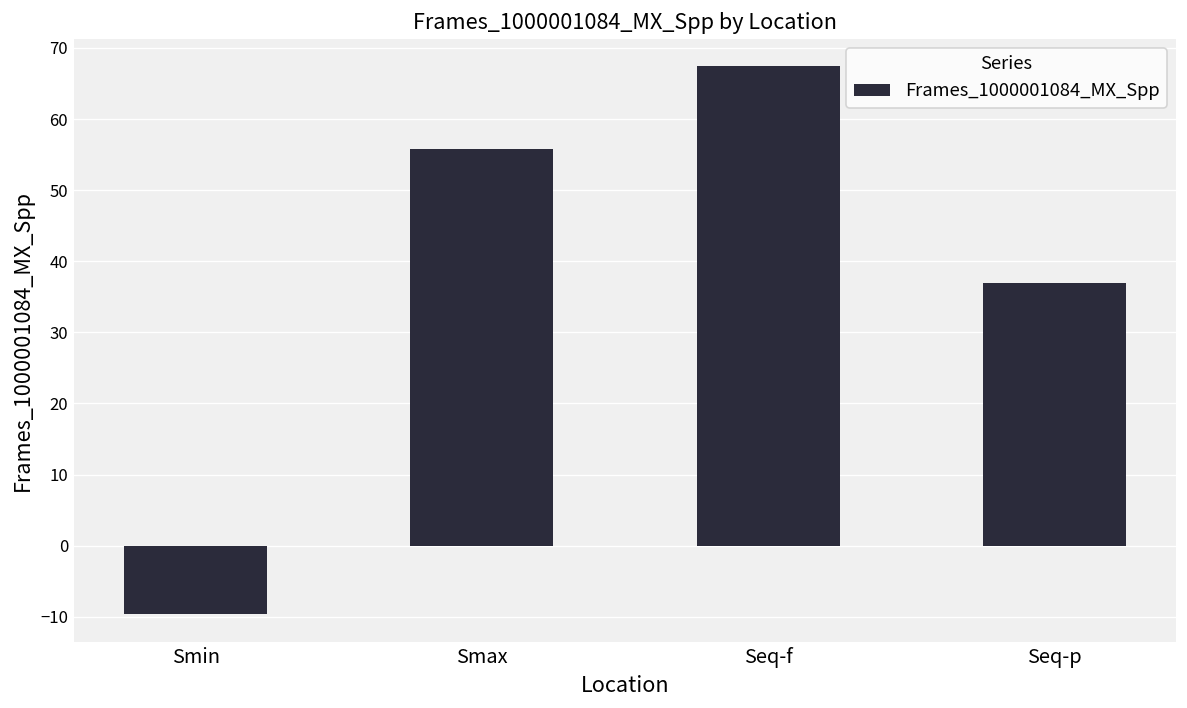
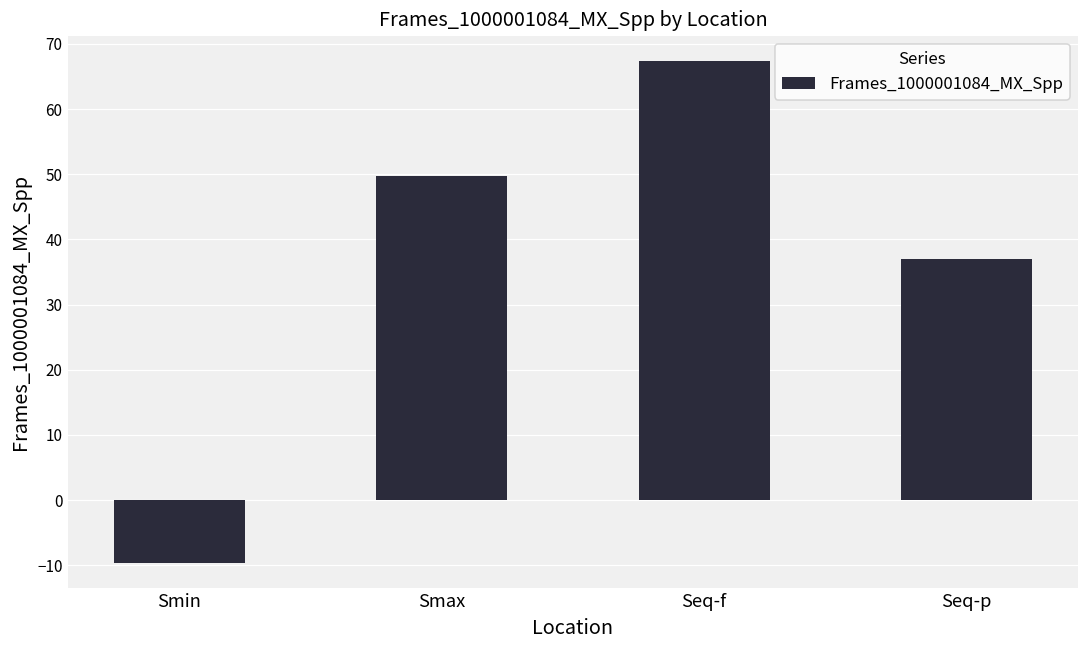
  {
    "Smin": -10,
-   "Smax": 56,
+   "Smax": 50,
    "Seq-f": 67,
    "Seq-p": 37
  }
